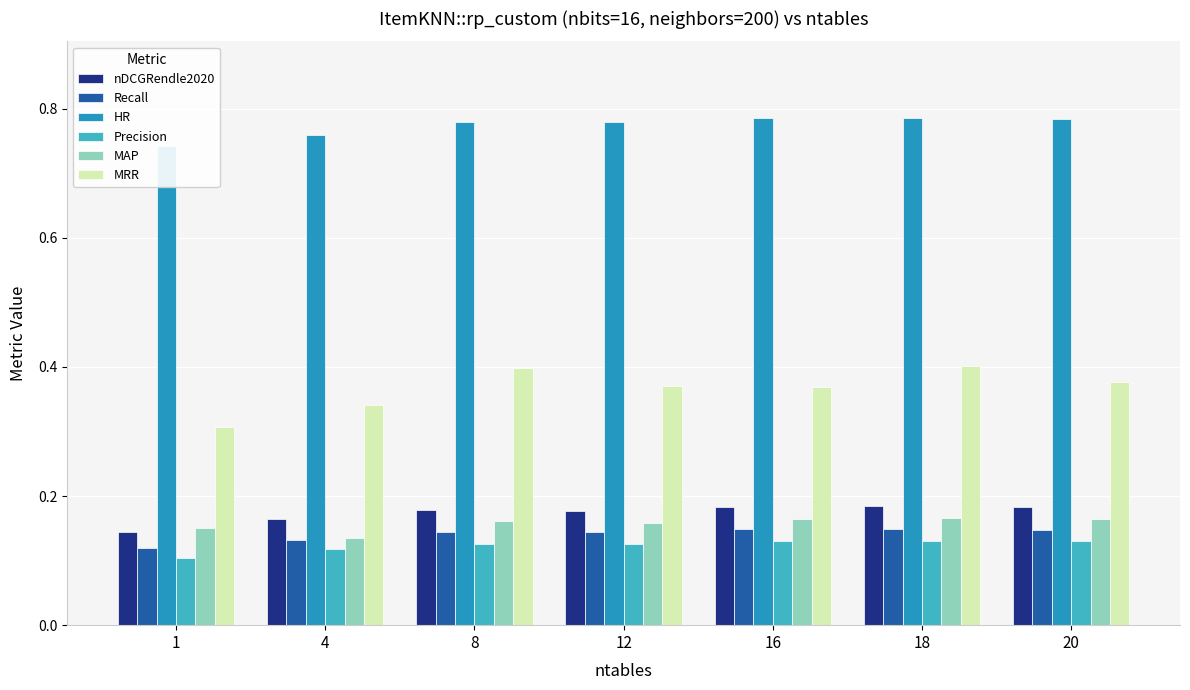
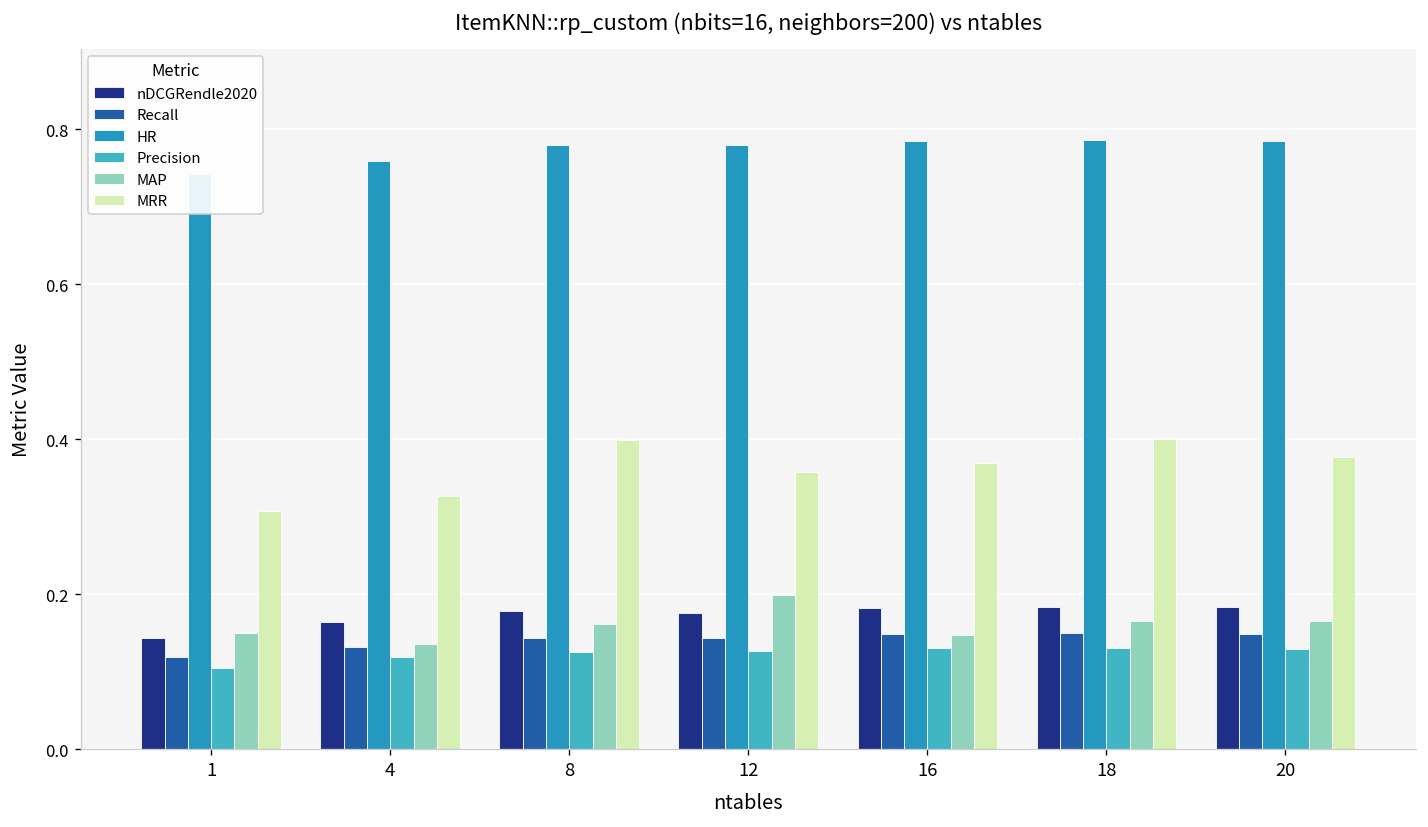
  {
    "MAP": {
      "1": 0.15,
      "4": 0.14,
      "8": 0.16,
-     "12": 0.16,
-     "16": 0.16,
+     "12": 0.20,
+     "16": 0.15,
      "18": 0.17,
      "20": 0.17
    },
    "MRR": {
      "1": 0.31,
-     "4": 0.34,
+     "4": 0.33,
      "8": 0.40,
-     "12": 0.37,
+     "12": 0.36,
      "16": 0.37,
      "18": 0.40,
      "20": 0.38
    }
  }
